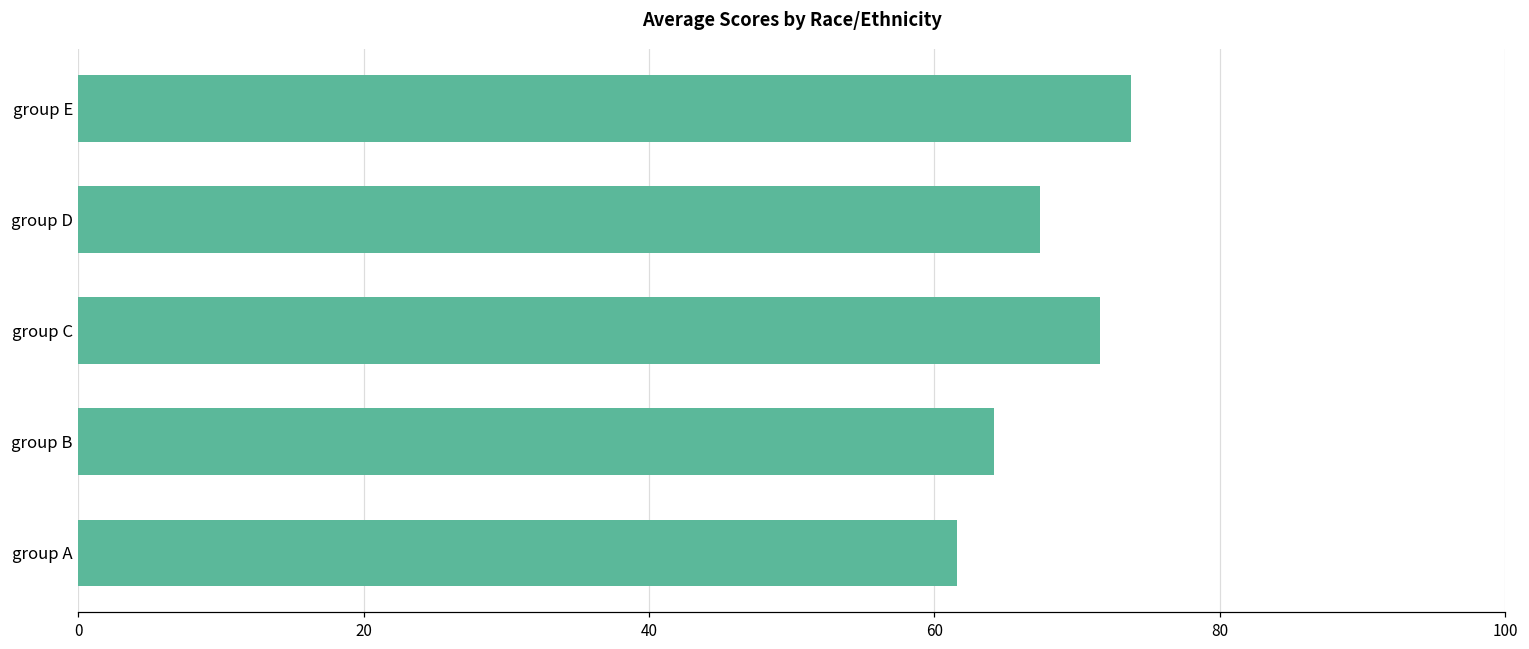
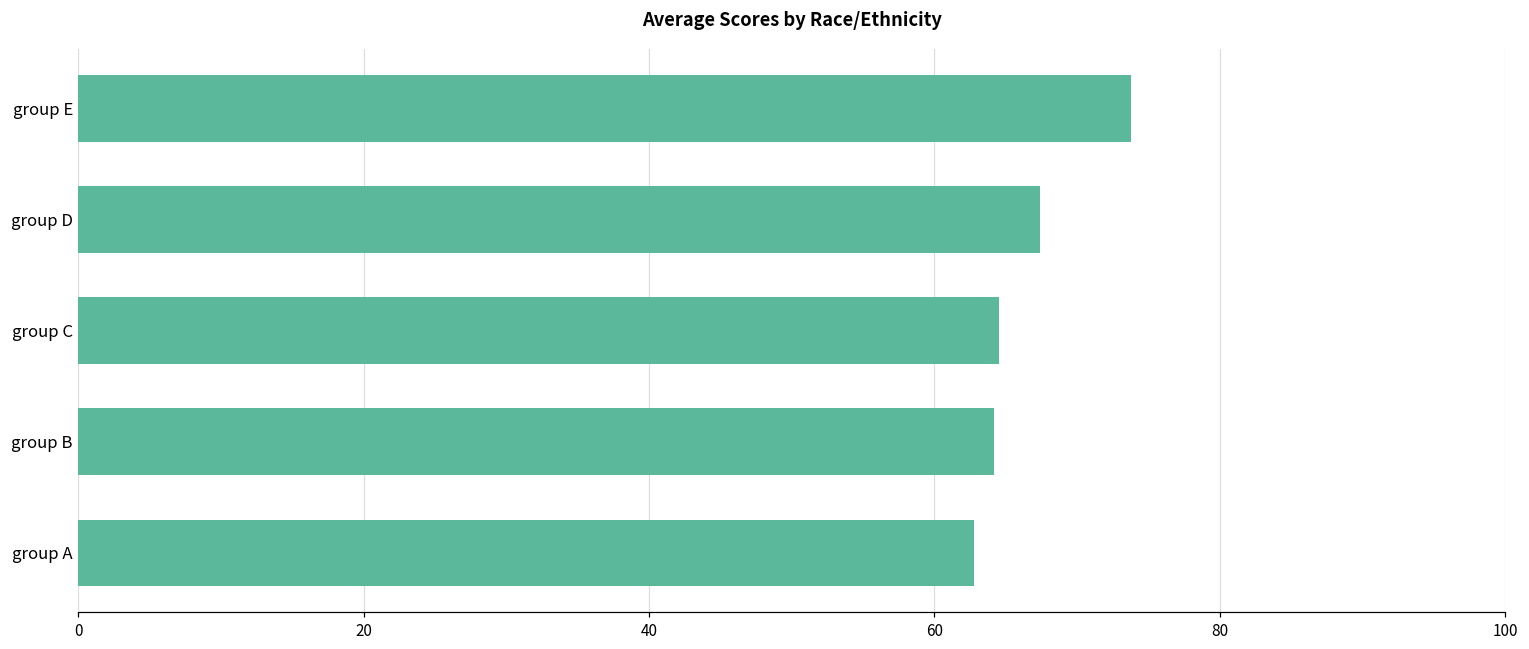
  {
    "group E": 73.8,
    "group D": 67.4,
-   "group C": 71.6,
+   "group C": 64.5,
    "group B": 64.2,
-   "group A": 61.6
+   "group A": 62.8
  }
